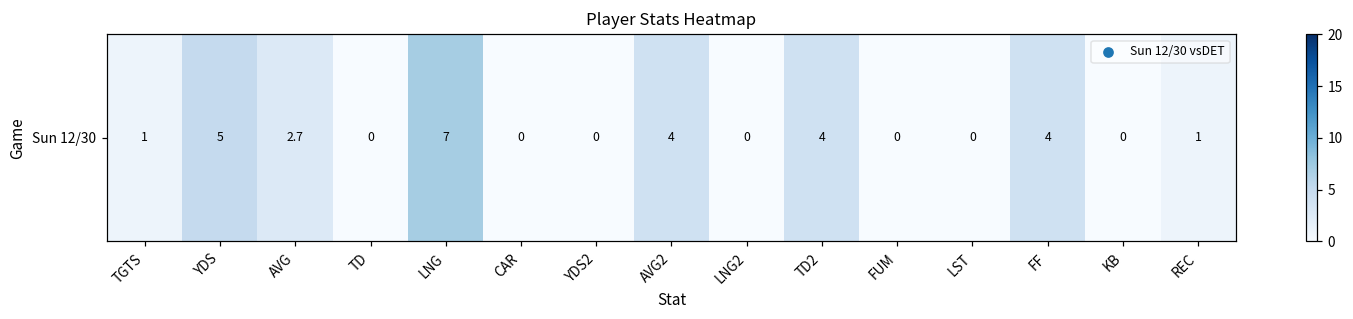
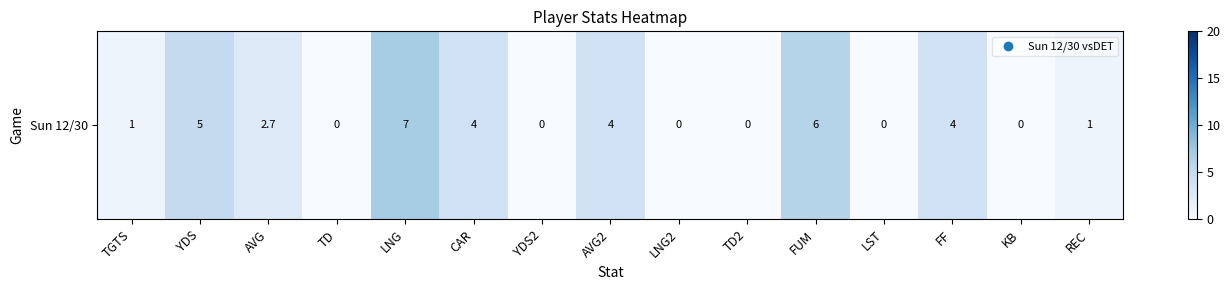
  {
    "Sun 12/30": {
      "TGTS": 1,
      "YDS": 5,
      "AVG": 2.7,
      "TD": 0,
      "LNG": 7,
-     "CAR": 0,
+     "CAR": 4,
      "YDS2": 0,
      "AVG2": 4,
      "LNG2": 0,
-     "TD2": 4,
-     "FUM": 0,
+     "TD2": 0,
+     "FUM": 6,
      "LST": 0,
      "FF": 4,
      "KB": 0,
      "REC": 1
    }
  }
